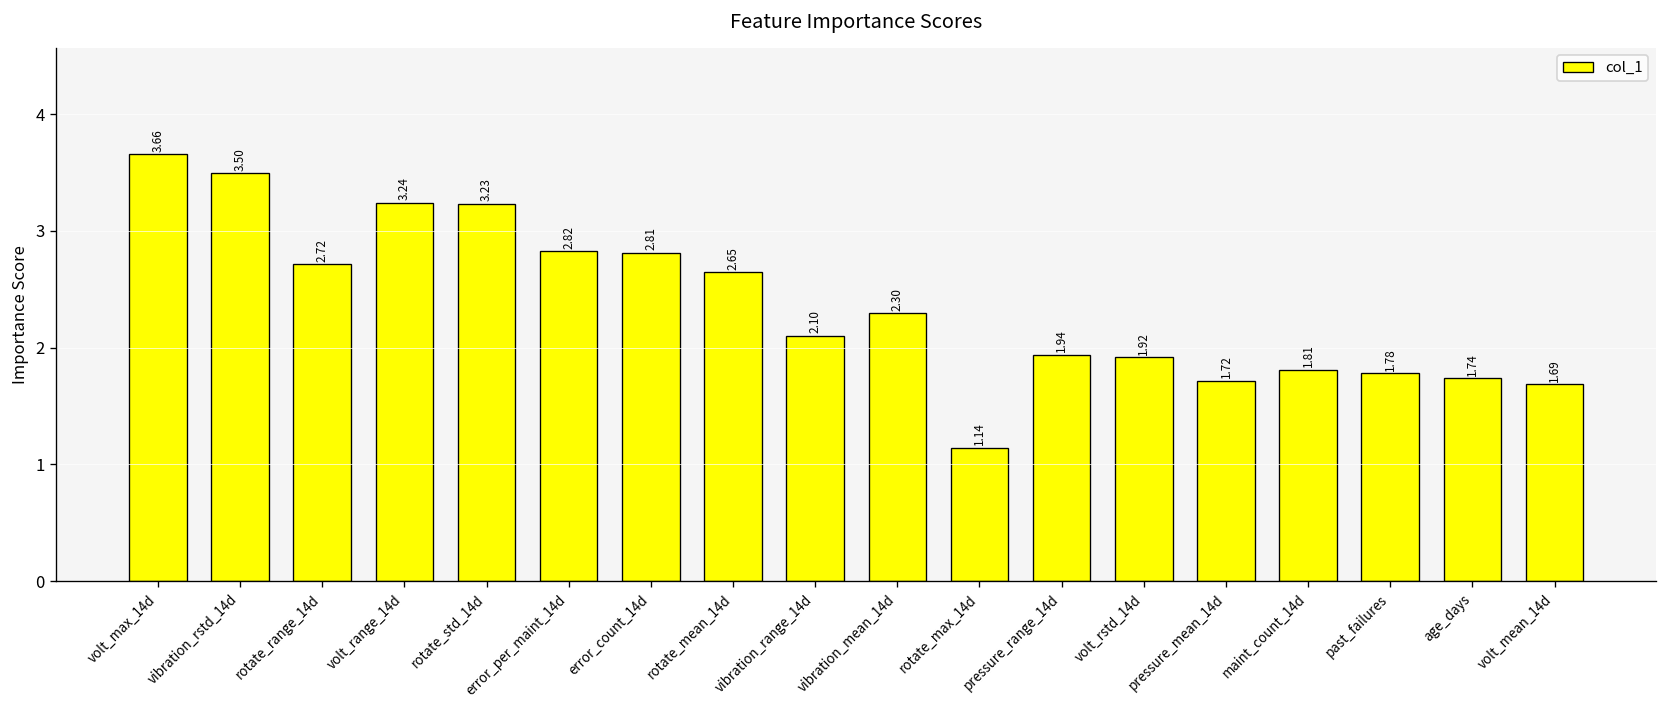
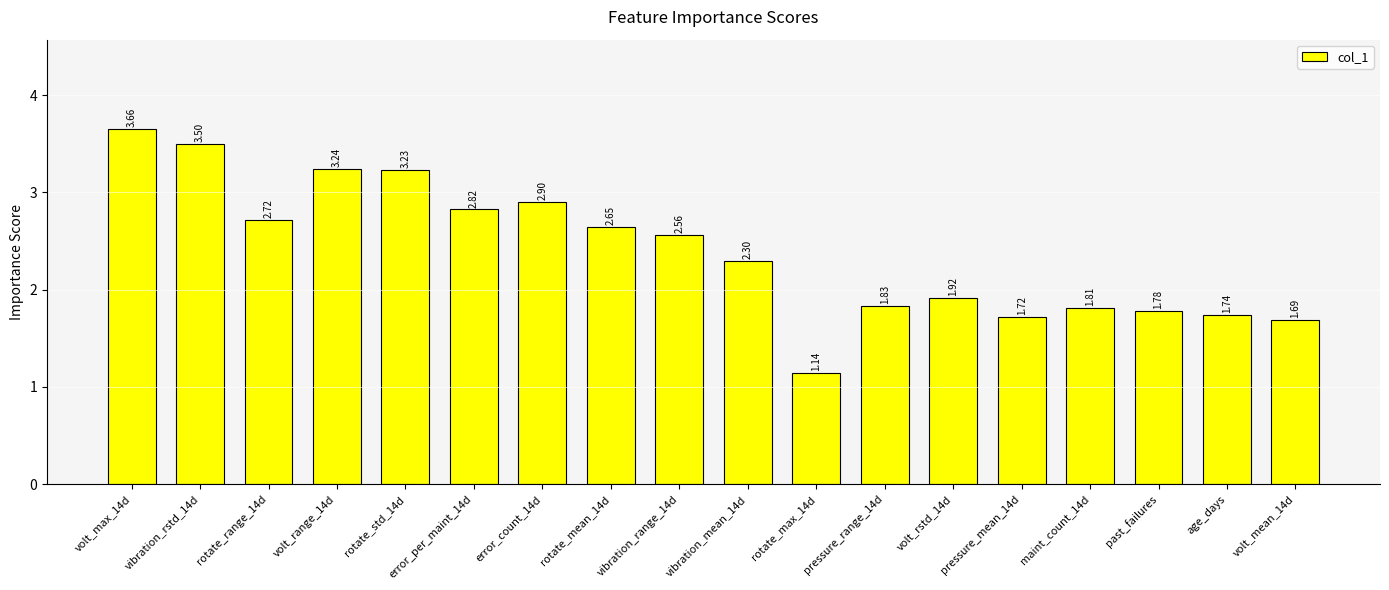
  {
    "volt_max_14d": 3.66,
    "vibration_rstd_14d": 3.50,
    "rotate_range_14d": 2.72,
    "volt_range_14d": 3.24,
    "rotate_std_14d": 3.23,
    "error_per_maint_14d": 2.82,
-   "error_count_14d": 2.81,
+   "error_count_14d": 2.90,
    "rotate_mean_14d": 2.65,
-   "vibration_range_14d": 2.10,
+   "vibration_range_14d": 2.56,
    "vibration_mean_14d": 2.30,
    "rotate_max_14d": 1.14,
-   "pressure_range_14d": 1.94,
+   "pressure_range_14d": 1.83,
    "volt_rstd_14d": 1.92,
    "pressure_mean_14d": 1.72,
    "maint_count_14d": 1.81,
    "past_failures": 1.78,
    "age_days": 1.74,
    "volt_mean_14d": 1.69
  }
